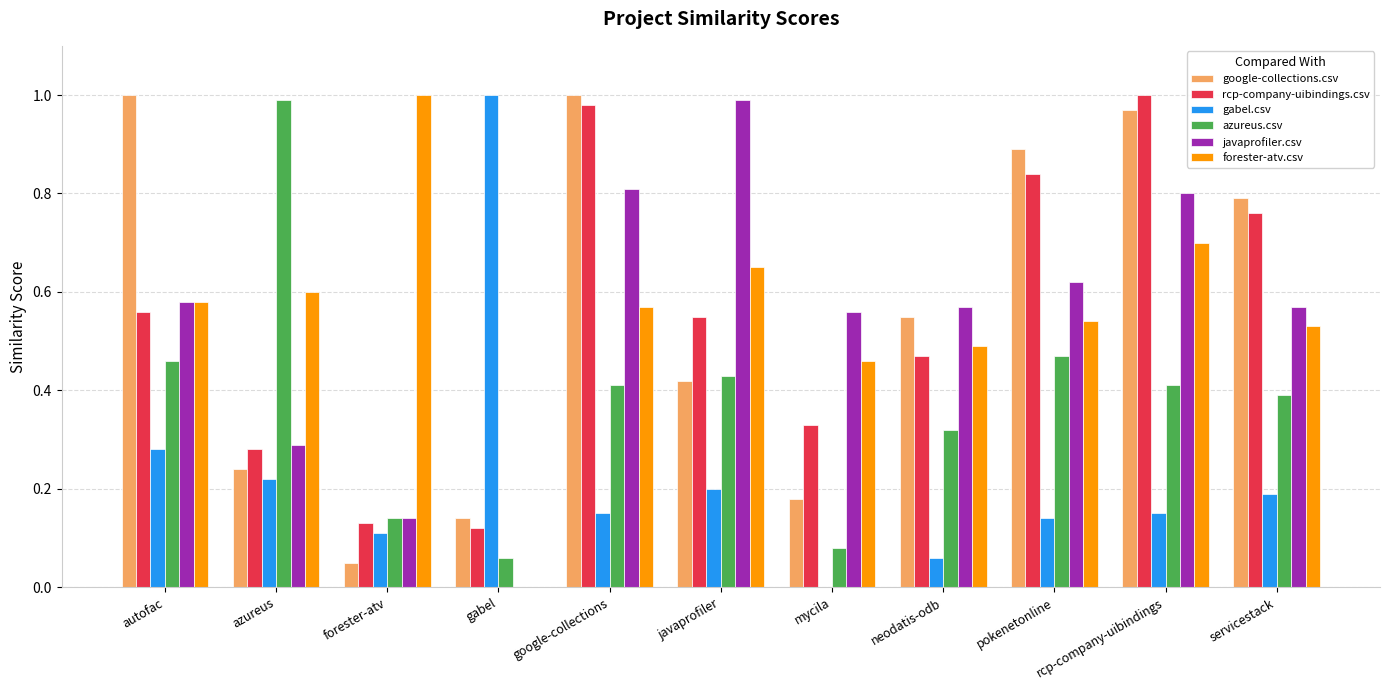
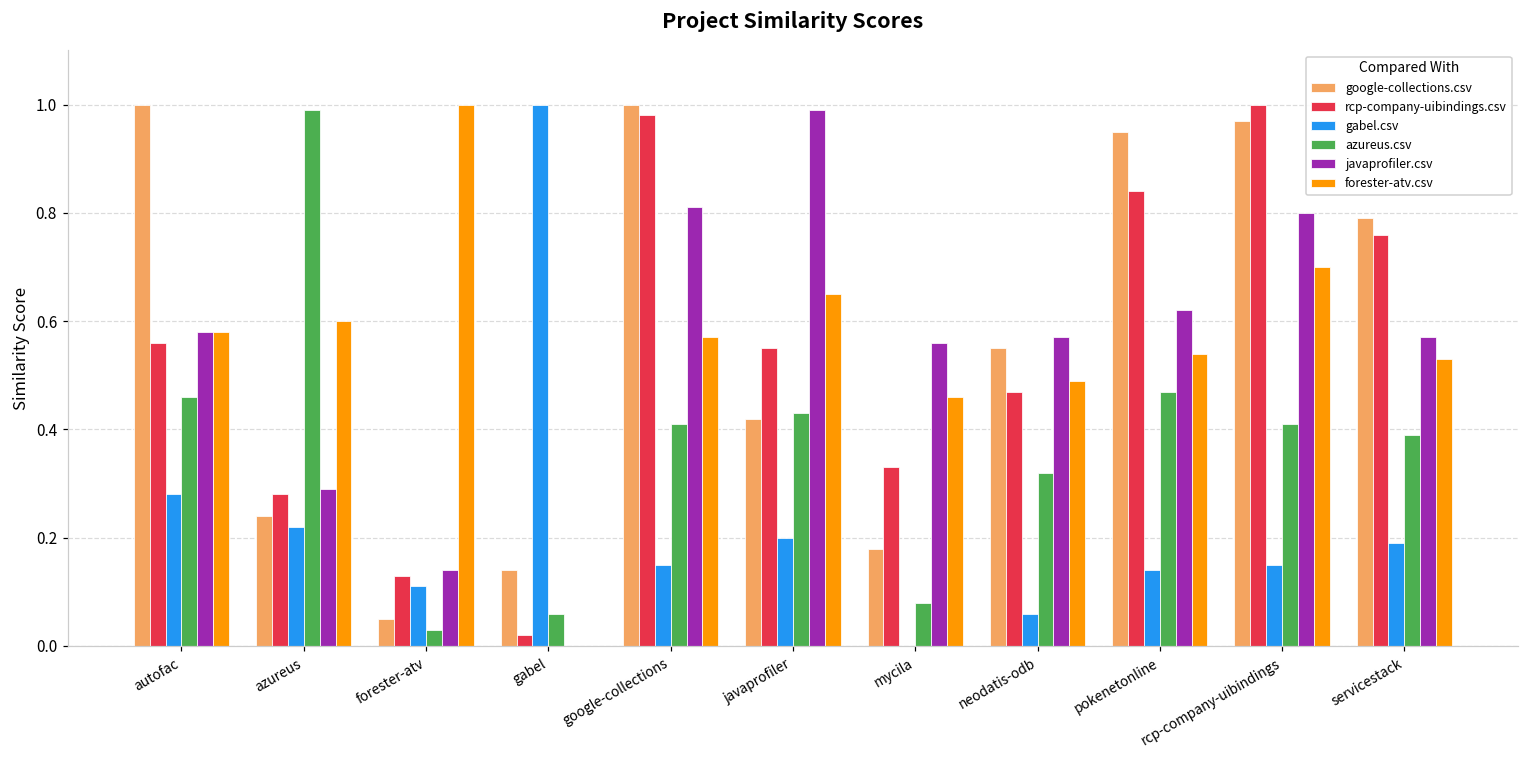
  {
    "google-collections.csv": {
      "autofac": 1.00,
      "azureus": 0.24,
      "forester-atv": 0.05,
      "gabel": 0.14,
      "google-collections": 1.00,
      "javaprofiler": 0.42,
      "mycila": 0.18,
      "neodatis-odb": 0.55,
-     "pokenetonline": 0.89,
+     "pokenetonline": 0.95,
      "rcp-company-uibindings": 0.97,
      "servicestack": 0.79
    },
    "rcp-company-uibindings.csv": {
      "autofac": 0.56,
      "azureus": 0.28,
      "forester-atv": 0.13,
-     "gabel": 0.12,
+     "gabel": 0.02,
      "google-collections": 0.98,
      "javaprofiler": 0.55,
      "mycila": 0.33,
      "neodatis-odb": 0.47,
      "pokenetonline": 0.84,
      "rcp-company-uibindings": 1.00,
      "servicestack": 0.76
    },
    "gabel.csv": {
      "autofac": 0.28,
      "azureus": 0.22,
      "forester-atv": 0.11,
      "gabel": 1.00,
      "google-collections": 0.15,
      "javaprofiler": 0.20,
      "mycila": 0.00,
      "neodatis-odb": 0.06,
      "pokenetonline": 0.14,
      "rcp-company-uibindings": 0.15,
      "servicestack": 0.19
    },
    "azureus.csv": {
      "autofac": 0.46,
      "azureus": 0.99,
-     "forester-atv": 0.14,
+     "forester-atv": 0.03,
      "gabel": 0.06,
      "google-collections": 0.41,
      "javaprofiler": 0.43,
      "mycila": 0.08,
      "neodatis-odb": 0.32,
      "pokenetonline": 0.47,
      "rcp-company-uibindings": 0.41,
      "servicestack": 0.39
    },
    "javaprofiler.csv": {
      "autofac": 0.58,
      "azureus": 0.29,
      "forester-atv": 0.14,
      "gabel": 0.00,
      "google-collections": 0.81,
      "javaprofiler": 0.99,
      "mycila": 0.56,
      "neodatis-odb": 0.57,
      "pokenetonline": 0.62,
      "rcp-company-uibindings": 0.80,
      "servicestack": 0.57
    },
    "forester-atv.csv": {
      "autofac": 0.58,
      "azureus": 0.60,
      "forester-atv": 1.00,
      "gabel": 0.00,
      "google-collections": 0.57,
      "javaprofiler": 0.65,
      "mycila": 0.46,
      "neodatis-odb": 0.49,
      "pokenetonline": 0.54,
      "rcp-company-uibindings": 0.70,
      "servicestack": 0.53
    }
  }
